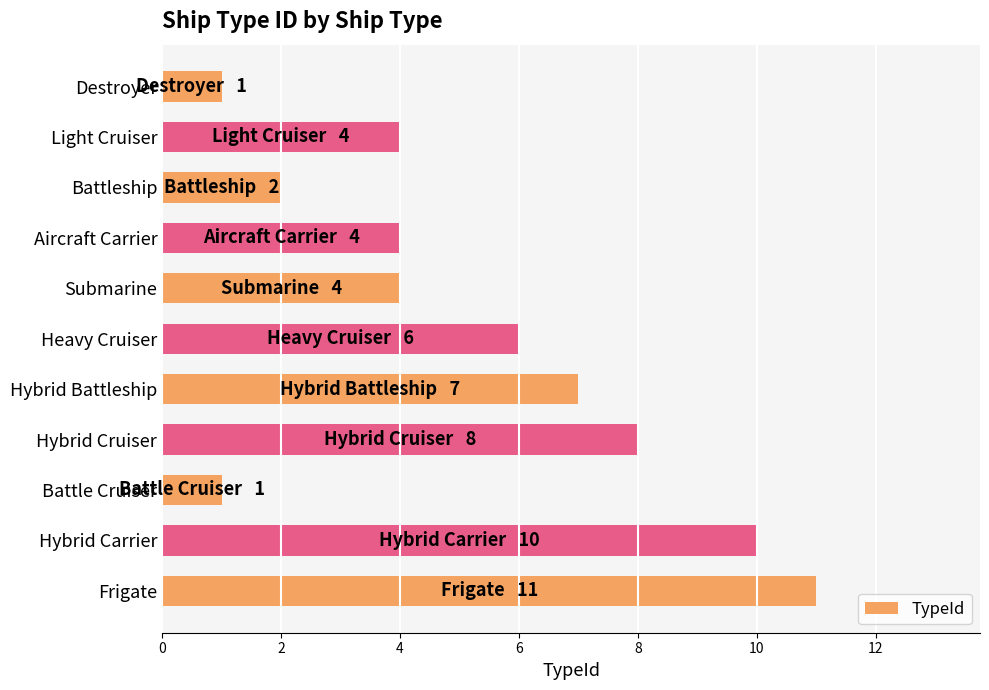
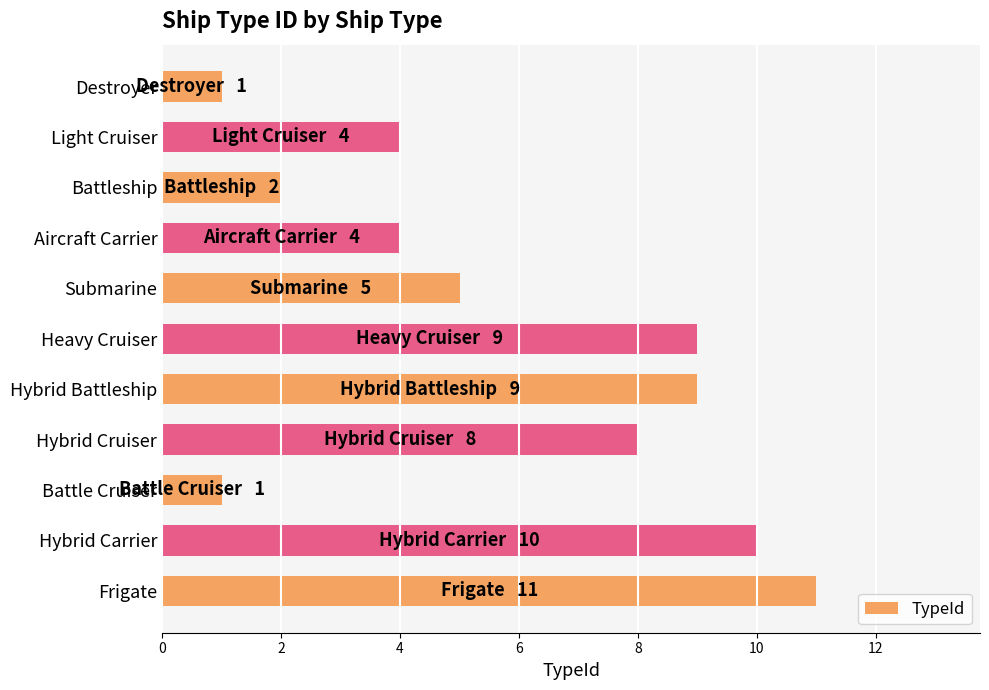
  {
    "Destroyer": 1,
    "Light Cruiser": 4,
    "Battleship": 2,
    "Aircraft Carrier": 4,
-   "Submarine": 4,
-   "Heavy Cruiser": 6,
-   "Hybrid Battleship": 7,
+   "Submarine": 5,
+   "Heavy Cruiser": 9,
+   "Hybrid Battleship": 9,
    "Hybrid Cruiser": 8,
    "Battle Cruiser": 1,
    "Hybrid Carrier": 10,
    "Frigate": 11
  }
